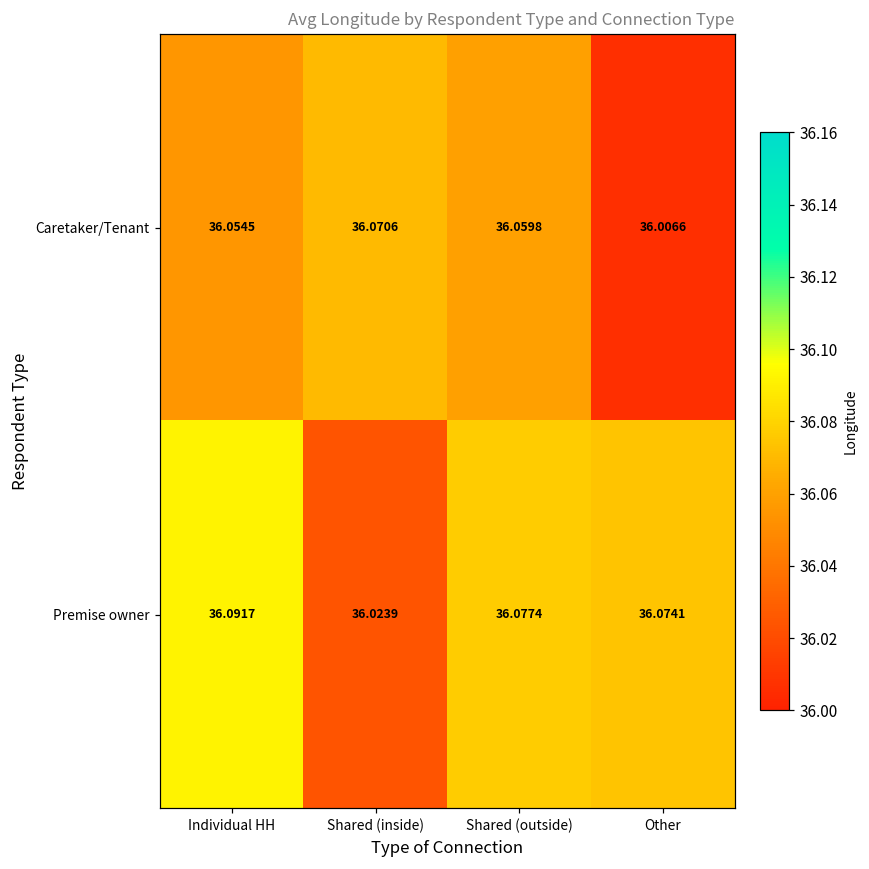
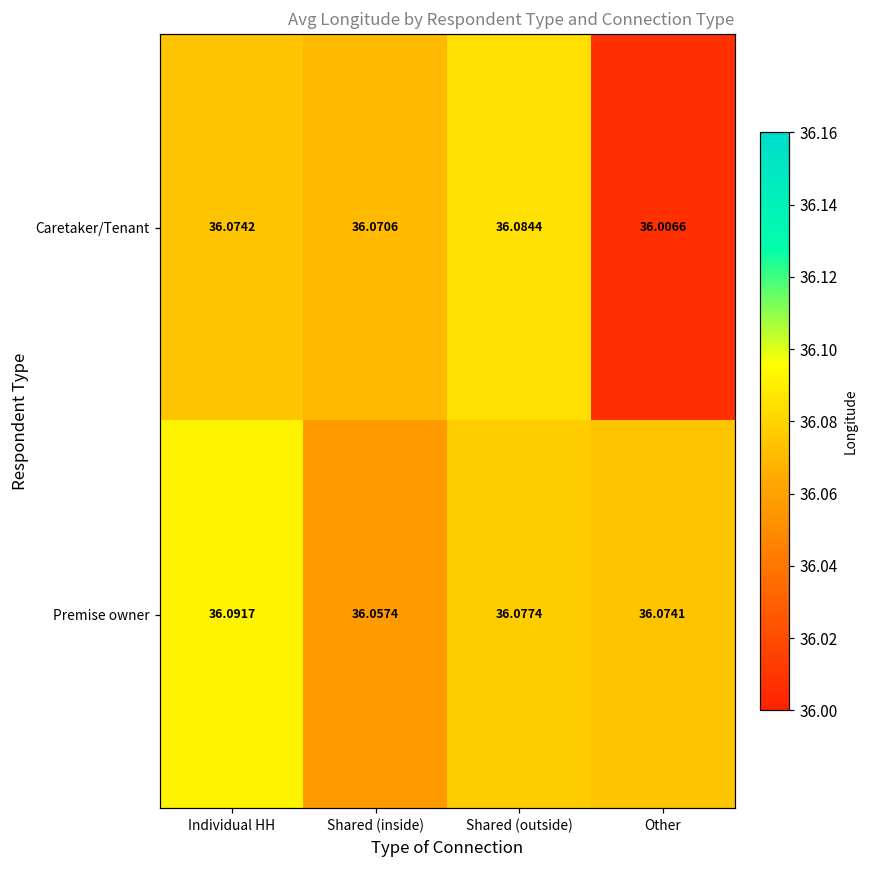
  {
    "Caretaker/Tenant": {
-     "Individual HH": 36.0545,
+     "Individual HH": 36.0742,
      "Shared (inside)": 36.0706,
-     "Shared (outside)": 36.0598,
+     "Shared (outside)": 36.0844,
      "Other": 36.0066
    },
    "Premise owner": {
      "Individual HH": 36.0917,
-     "Shared (inside)": 36.0239,
+     "Shared (inside)": 36.0574,
      "Shared (outside)": 36.0774,
      "Other": 36.0741
    }
  }
